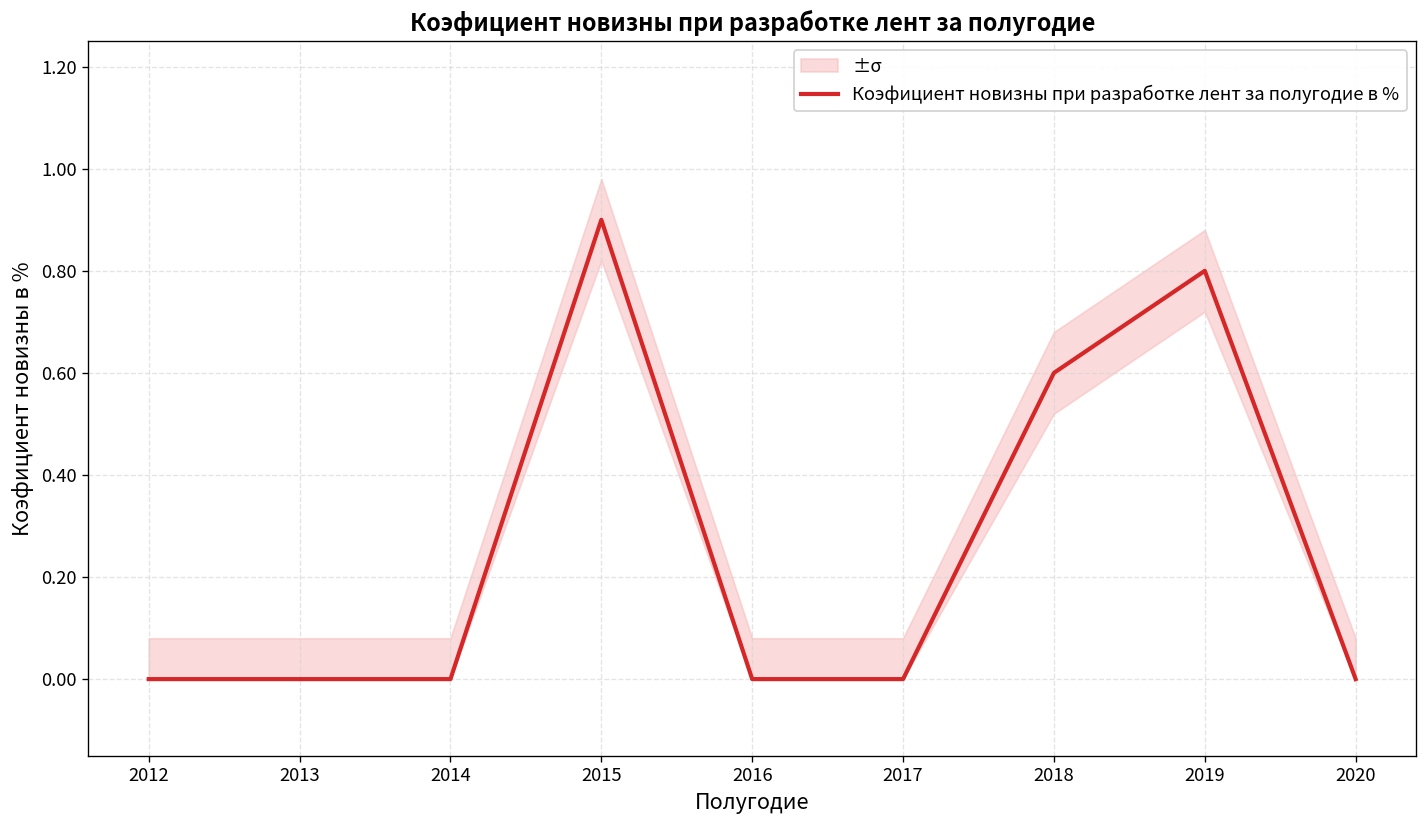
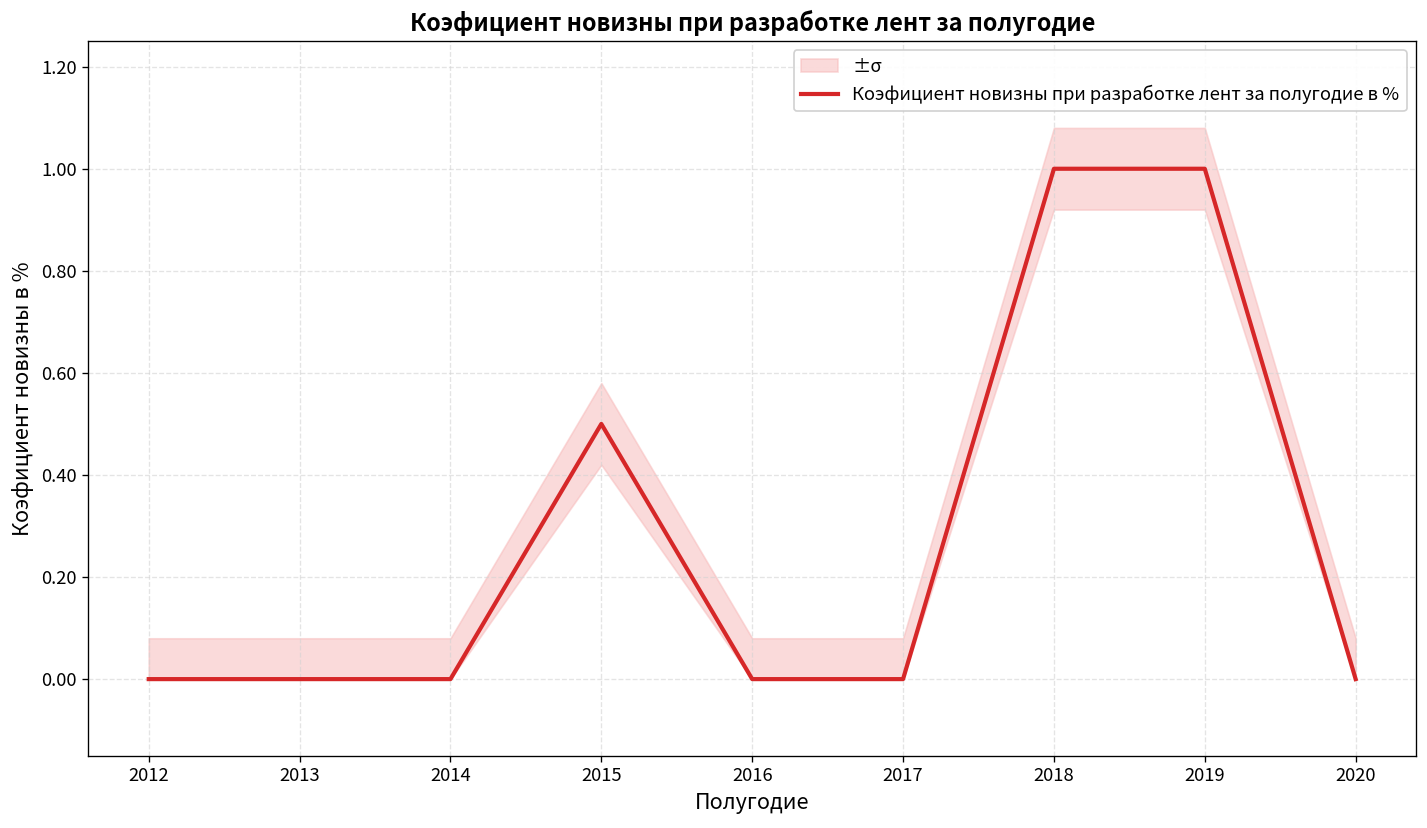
  {
    "Коэфициент новизны при разработке лент за полугодие в %": {
      "2012": 0.0,
      "2013": 0.0,
      "2014": 0.0,
-     "2015": 0.9,
+     "2015": 0.5,
      "2016": 0.0,
      "2017": 0.0,
-     "2018": 0.6,
-     "2019": 0.8,
+     "2018": 1.0,
+     "2019": 1.0,
      "2020": 0.0
    },
    "±σ": {
      "2012": 0.08,
      "2013": 0.08,
      "2014": 0.08,
      "2016": 0.08,
      "2017": 0.08,
      "2020": 0.08
    }
  }
